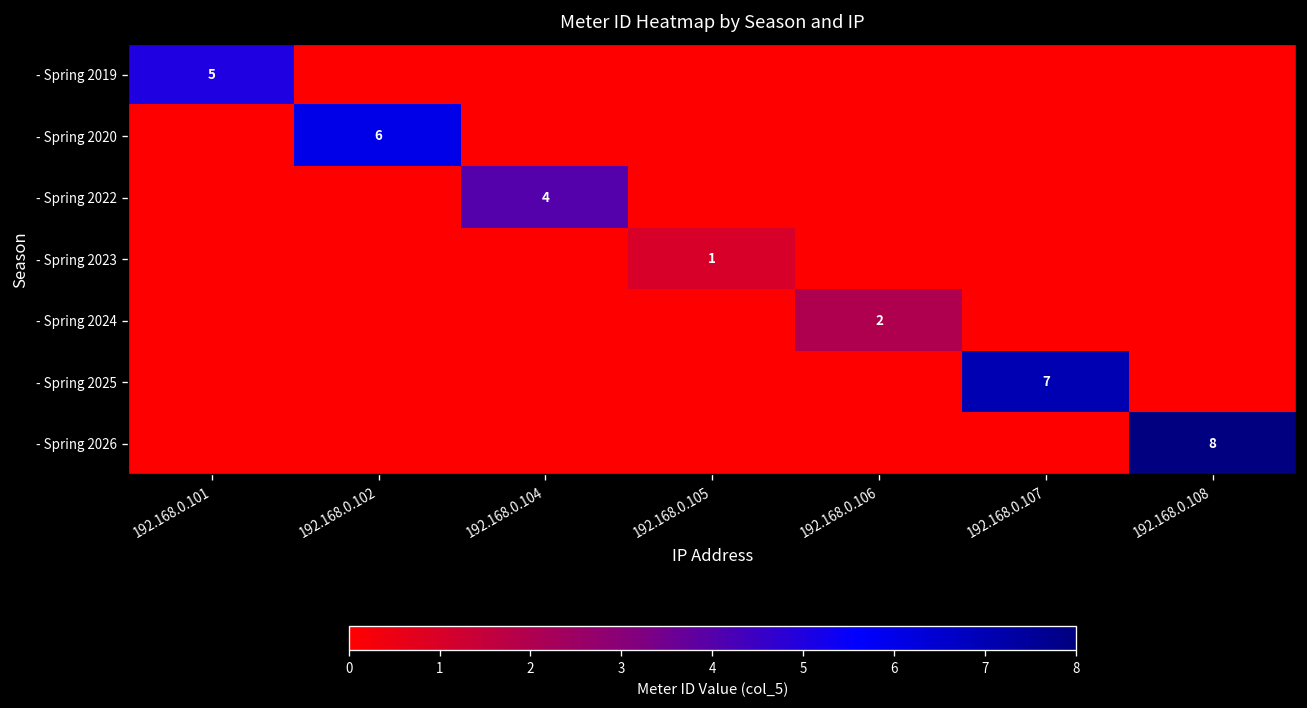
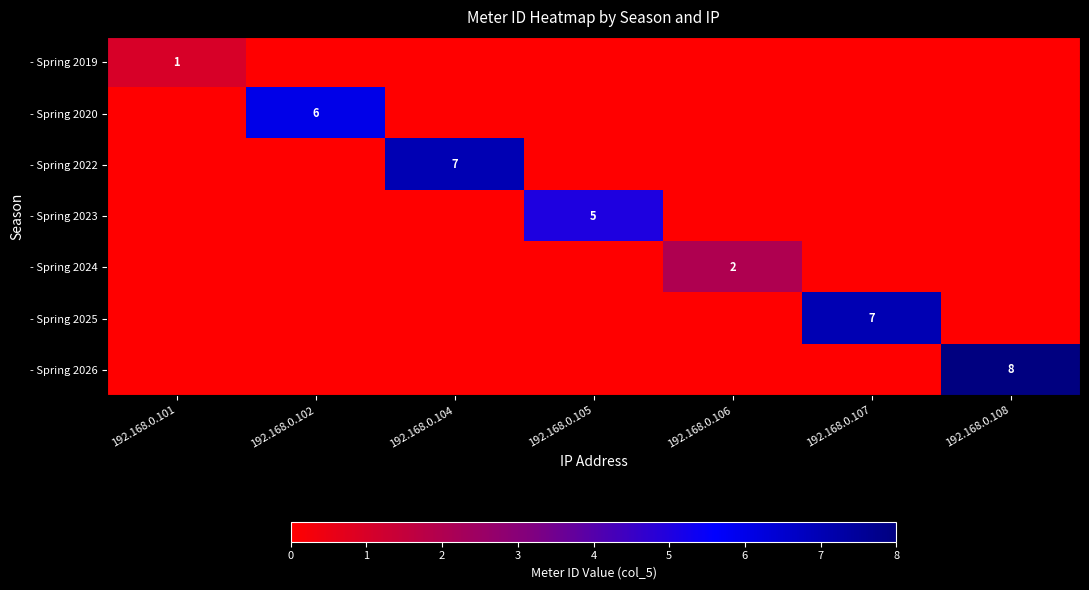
  {
    "- Spring 2019": {
-     "192.168.0.101": 5
+     "192.168.0.101": 1
    },
    "- Spring 2020": {
      "192.168.0.102": 6
    },
    "- Spring 2022": {
-     "192.168.0.104": 4
+     "192.168.0.104": 7
    },
    "- Spring 2023": {
-     "192.168.0.105": 1
+     "192.168.0.105": 5
    },
    "- Spring 2024": {
      "192.168.0.106": 2
    },
    "- Spring 2025": {
      "192.168.0.107": 7
    },
    "- Spring 2026": {
      "192.168.0.108": 8
    }
  }
